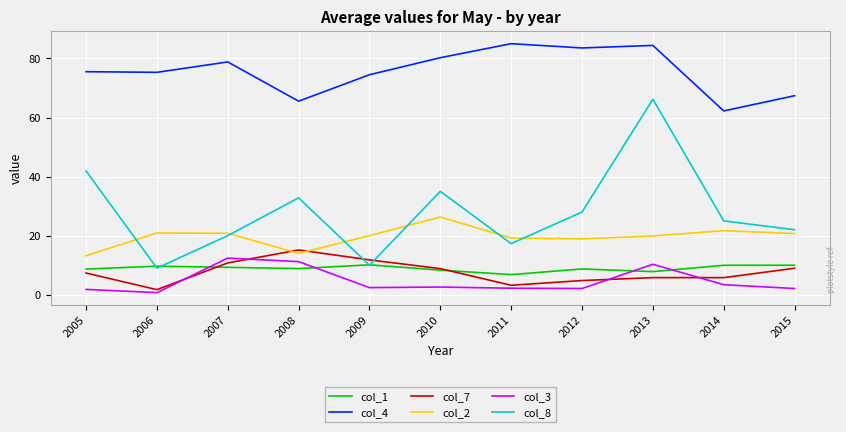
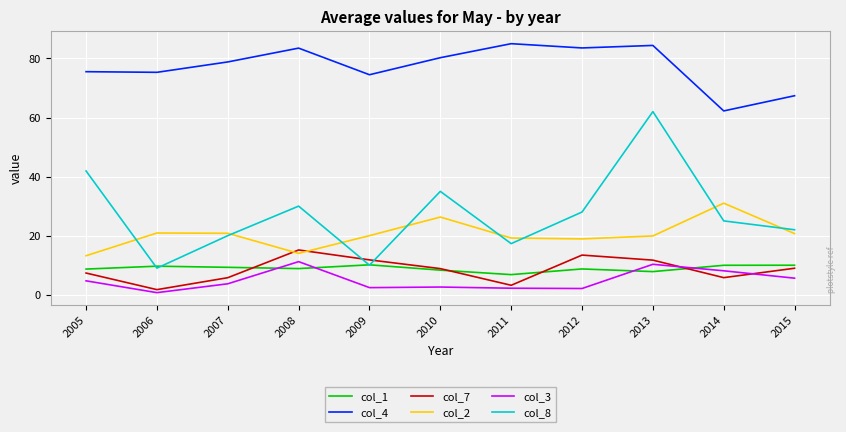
  {
    "col_1": {
      "2005": 9,
      "2007": 9,
      "2008": 9,
      "2011": 7,
      "2012": 9,
      "2013": 8,
      "2014": 10,
      "2015": 10
    },
    "col_4": {
      "2005": 76,
      "2006": 75,
      "2007": 79,
-     "2008": 66,
+     "2008": 84,
      "2009": 74,
      "2010": 80,
      "2011": 85,
      "2012": 84,
      "2013": 84,
      "2014": 62,
      "2015": 67
    },
    "col_7": {
      "2005": 7,
      "2006": 2,
-     "2007": 11,
+     "2007": 6,
      "2008": 15,
      "2009": 12,
      "2011": 3,
-     "2012": 5,
-     "2013": 6,
+     "2012": 13,
+     "2013": 12,
      "2014": 6,
      "2015": 9
    },
    "col_2": {
      "2005": 13,
      "2006": 21,
      "2008": 14,
      "2009": 20,
      "2010": 26,
      "2011": 19,
      "2012": 19,
      "2013": 20,
-     "2014": 22,
+     "2014": 31,
      "2015": 21
    },
    "col_3": {
-     "2005": 2,
+     "2005": 5,
      "2006": 1,
-     "2007": 12,
+     "2007": 4,
      "2008": 11,
      "2009": 2,
      "2010": 3,
      "2011": 2,
      "2012": 2,
      "2013": 10,
-     "2014": 3,
-     "2015": 2
+     "2014": 8,
+     "2015": 6
    },
    "col_8": {
      "2005": 42,
-     "2008": 33,
+     "2008": 30,
      "2010": 35,
      "2011": 17,
      "2012": 28,
-     "2013": 66,
+     "2013": 62,
      "2014": 25,
      "2015": 22
    }
  }
